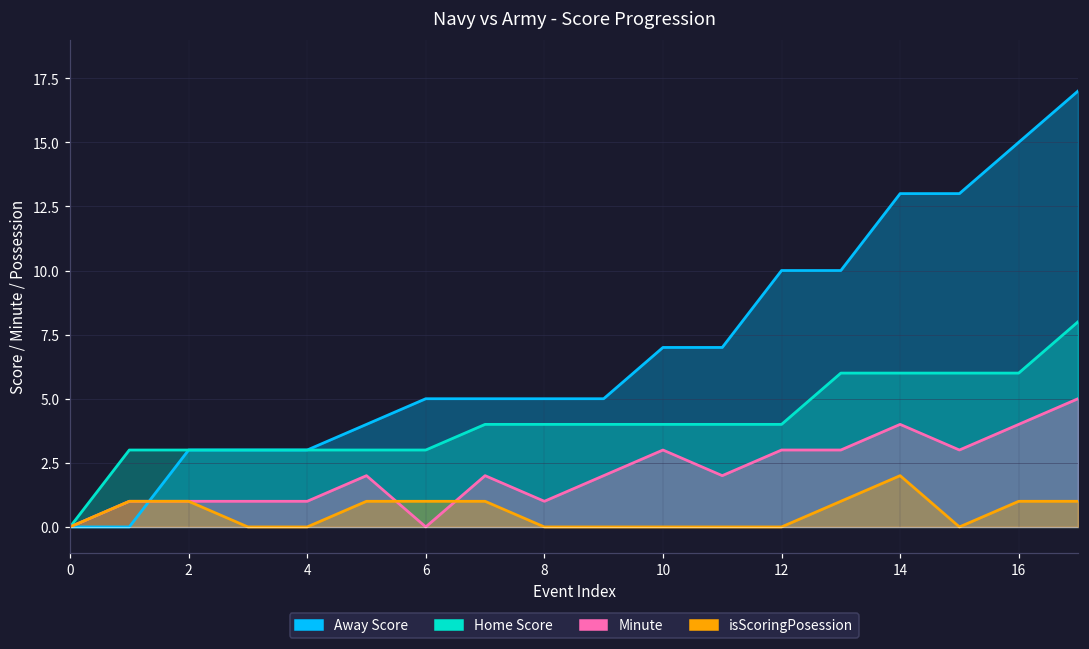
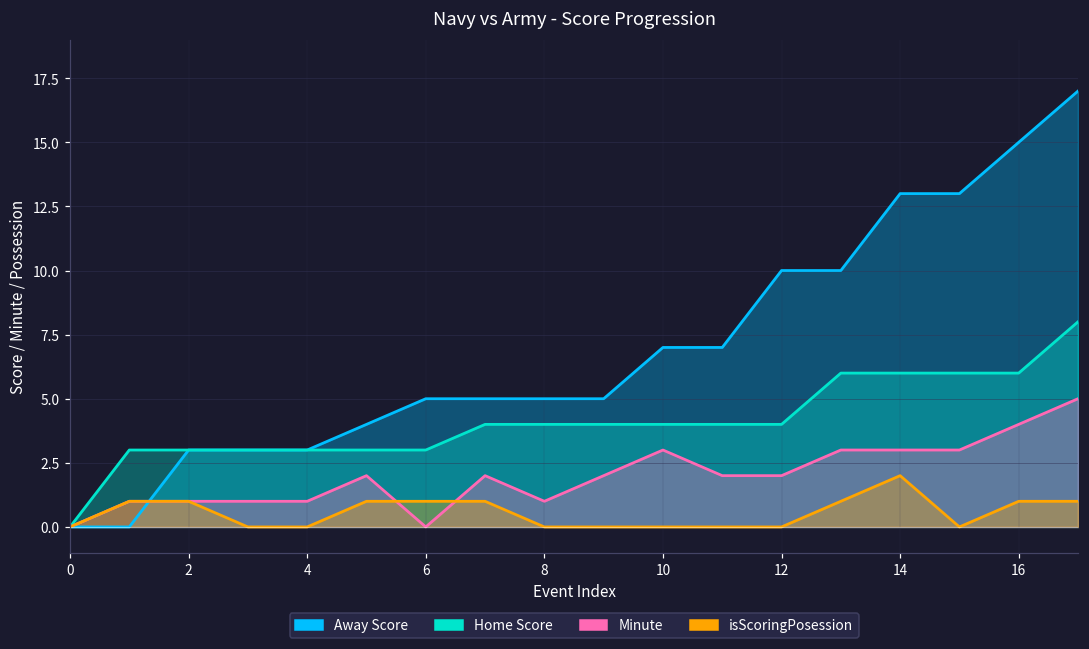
  {
    "Minute": {
      "4": 1,
      "6": 0,
      "8": 1,
      "10": 3,
-     "12": 3,
-     "14": 4,
+     "12": 2,
+     "14": 3,
      "16": 4
    },
    "isScoringPosession": {
      "4": 0,
      "6": 1,
      "8": 0,
      "10": 0,
      "12": 0,
      "14": 2,
      "16": 1
    }
  }
